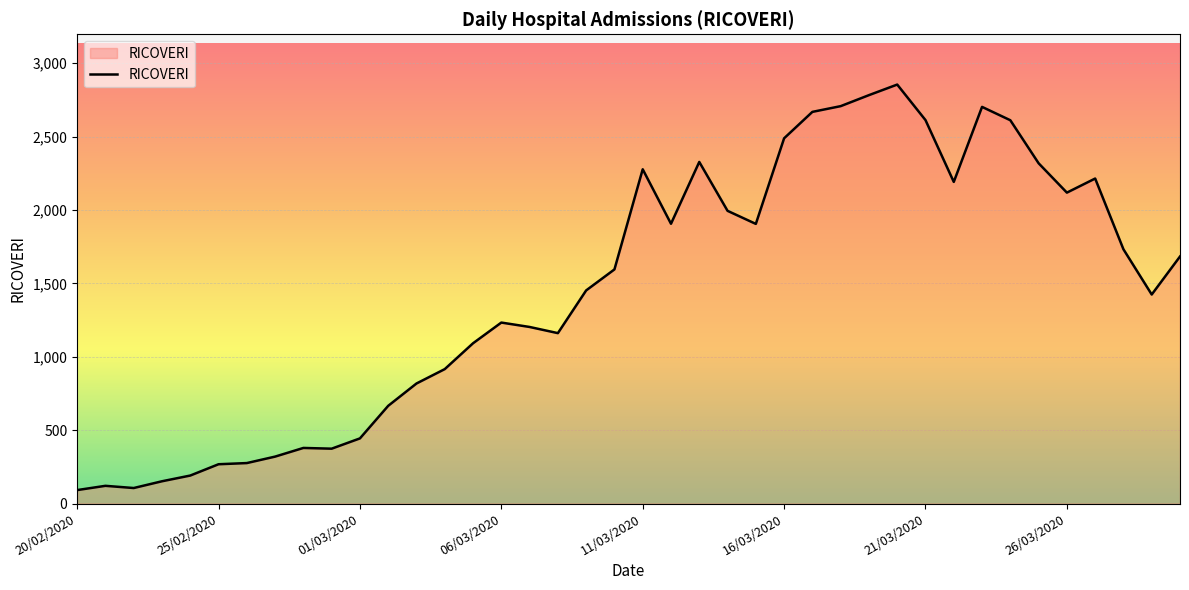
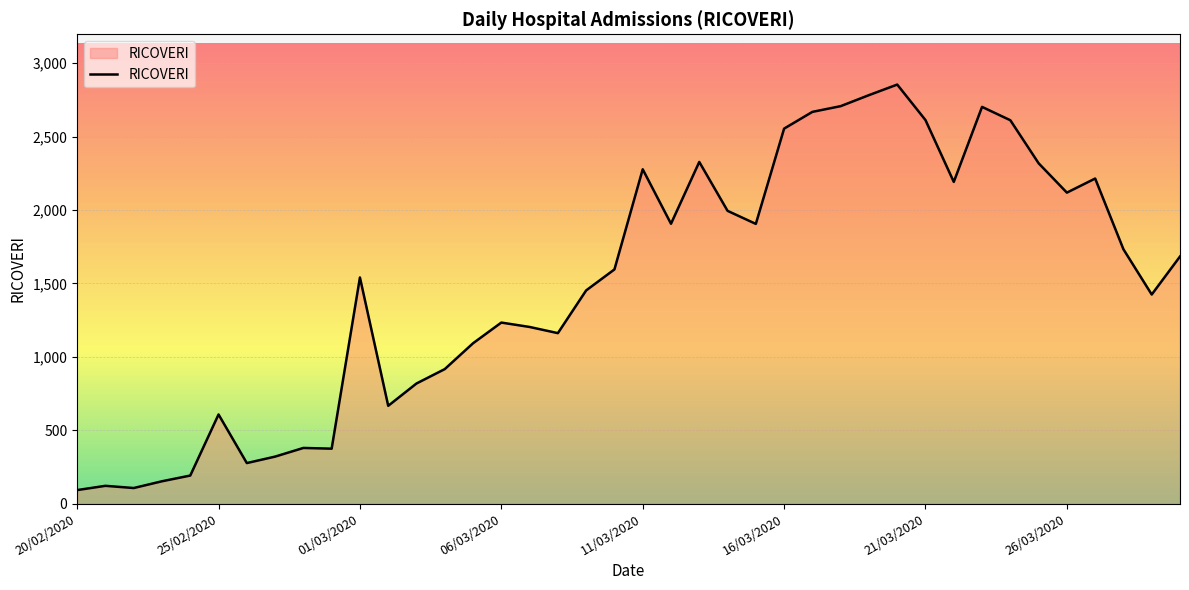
  {
    "20/02/2020": "90",
-   "25/02/2020": "270",
-   "01/03/2020": "440",
+   "25/02/2020": "610",
+   "01/03/2020": "1,540",
    "06/03/2020": "1,230",
    "11/03/2020": "2,280",
-   "16/03/2020": "2,490",
+   "16/03/2020": "2,550",
    "21/03/2020": "2,610",
    "26/03/2020": "2,120"
  }
